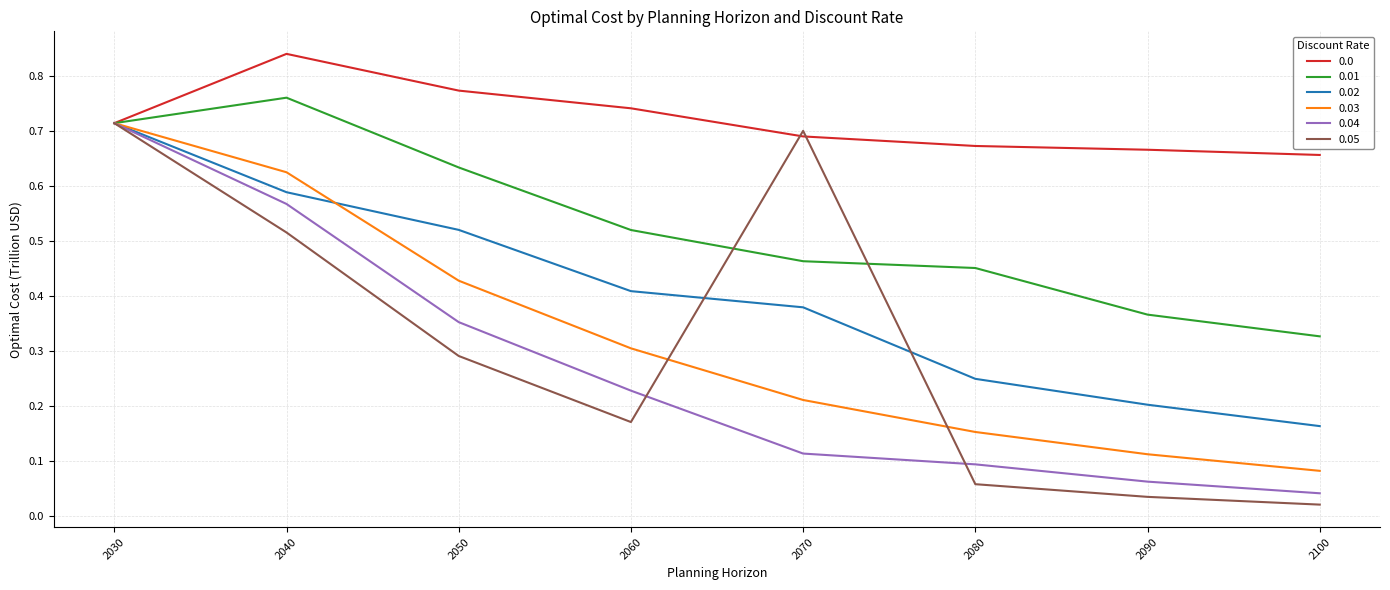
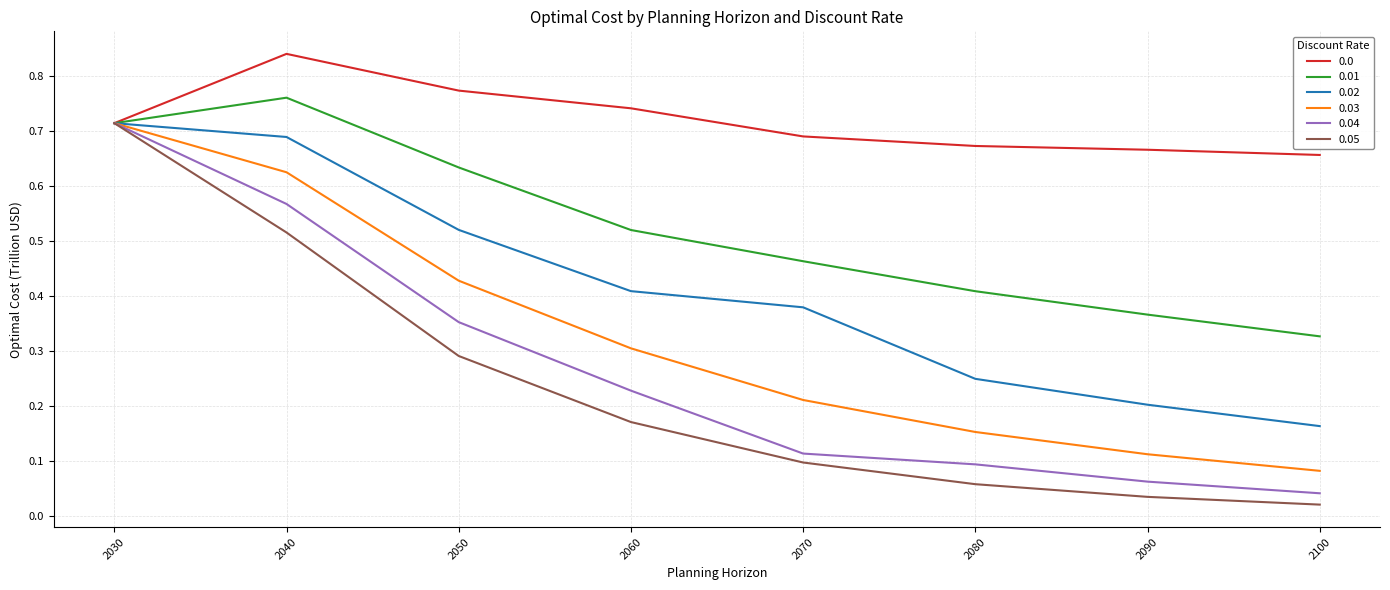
  {
    "0.0": {
      "2040": 0.84,
      "2050": 0.77,
      "2060": 0.74,
      "2070": 0.69,
      "2080": 0.67,
      "2090": 0.67,
      "2100": 0.66
    },
    "0.01": {
      "2040": 0.76,
      "2050": 0.63,
      "2060": 0.52,
      "2070": 0.46,
-     "2080": 0.45,
+     "2080": 0.41,
      "2090": 0.37,
      "2100": 0.33
    },
    "0.02": {
-     "2040": 0.59,
+     "2040": 0.69,
      "2050": 0.52,
      "2060": 0.41,
      "2070": 0.38,
      "2080": 0.25,
      "2090": 0.20,
      "2100": 0.16
    },
    "0.03": {
      "2040": 0.62,
      "2050": 0.43,
      "2060": 0.31,
      "2070": 0.21,
      "2080": 0.15,
      "2090": 0.11,
      "2100": 0.08
    },
    "0.04": {
      "2040": 0.57,
      "2050": 0.35,
      "2060": 0.23,
      "2070": 0.11,
      "2080": 0.09,
      "2090": 0.06,
      "2100": 0.04
    },
    "0.05": {
      "2040": 0.52,
      "2050": 0.29,
      "2060": 0.17,
-     "2070": 0.70,
+     "2070": 0.10,
      "2080": 0.06,
      "2090": 0.04,
      "2100": 0.02
    }
  }
